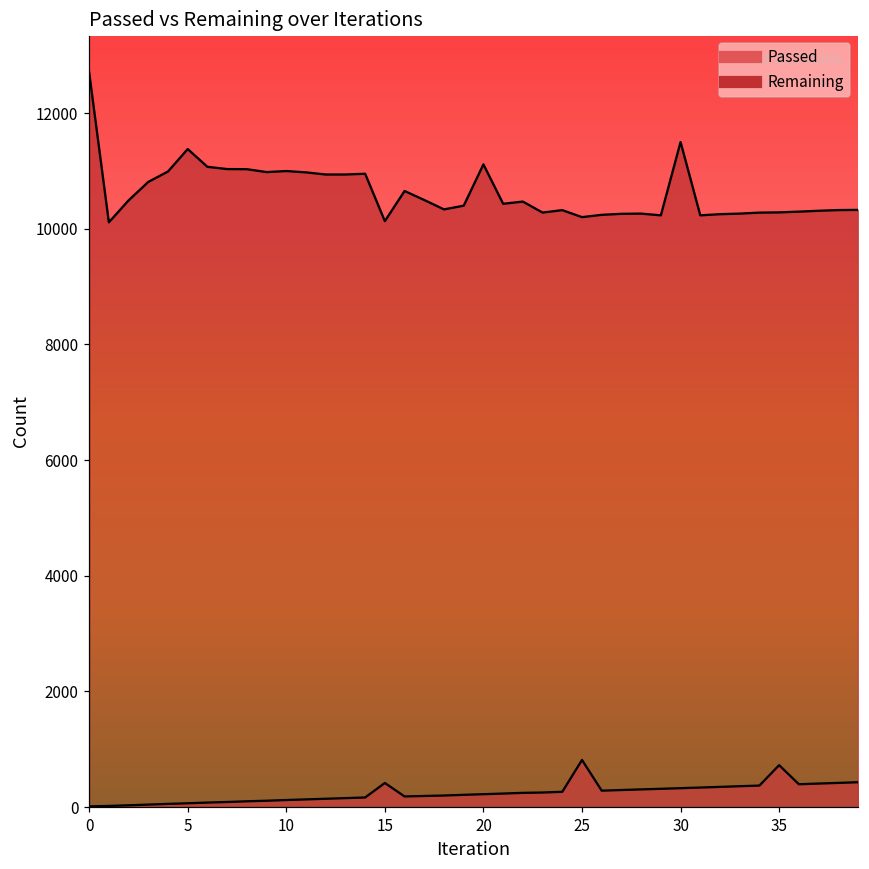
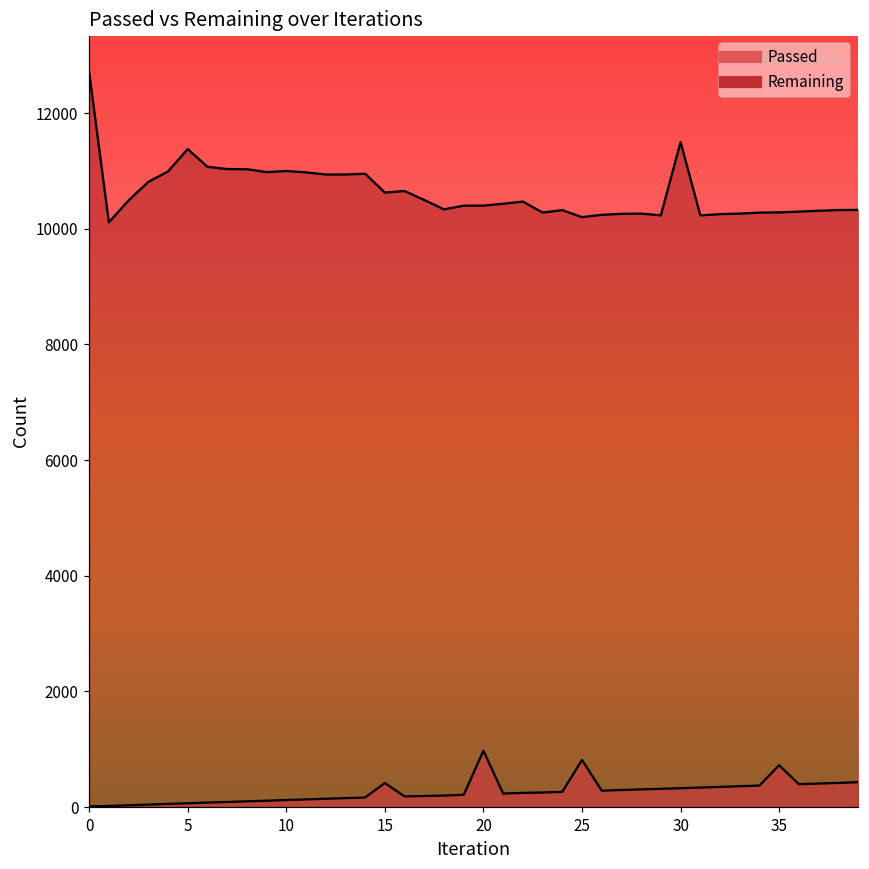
  {
    "Passed": {
      "0": 0,
      "5": 100,
      "10": 100,
      "15": 400,
-     "20": 200,
+     "20": 1000,
      "25": 800,
      "30": 300,
      "35": 700
    },
    "Remaining": {
      "0": 12700,
      "5": 11400,
      "10": 11000,
-     "15": 10100,
-     "20": 11100,
+     "15": 10600,
+     "20": 10400,
      "25": 10200,
      "30": 11500,
      "35": 10300
    }
  }
